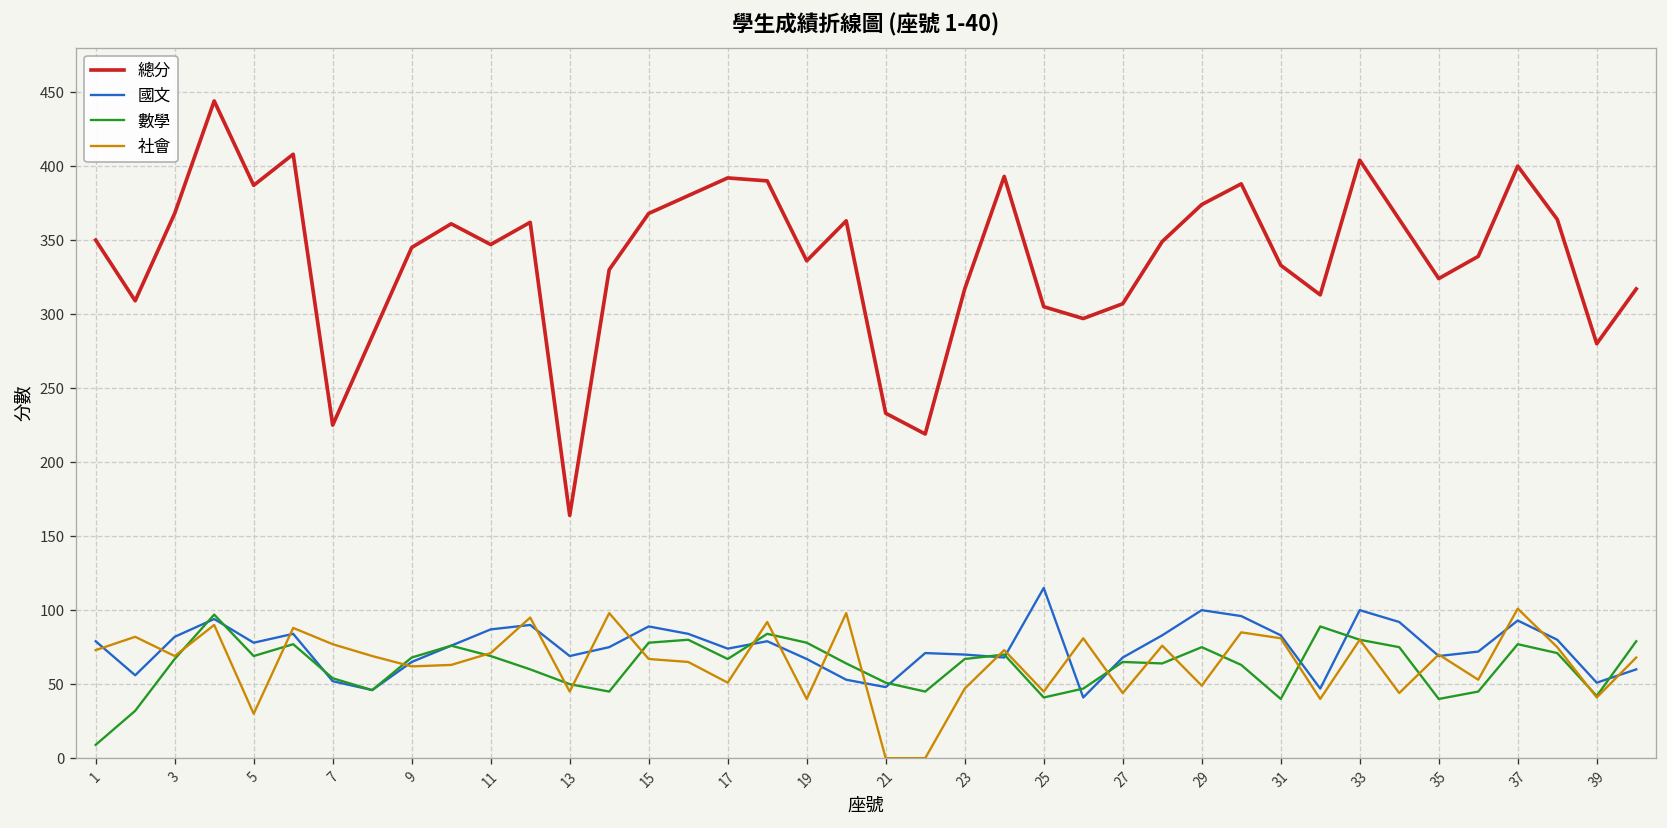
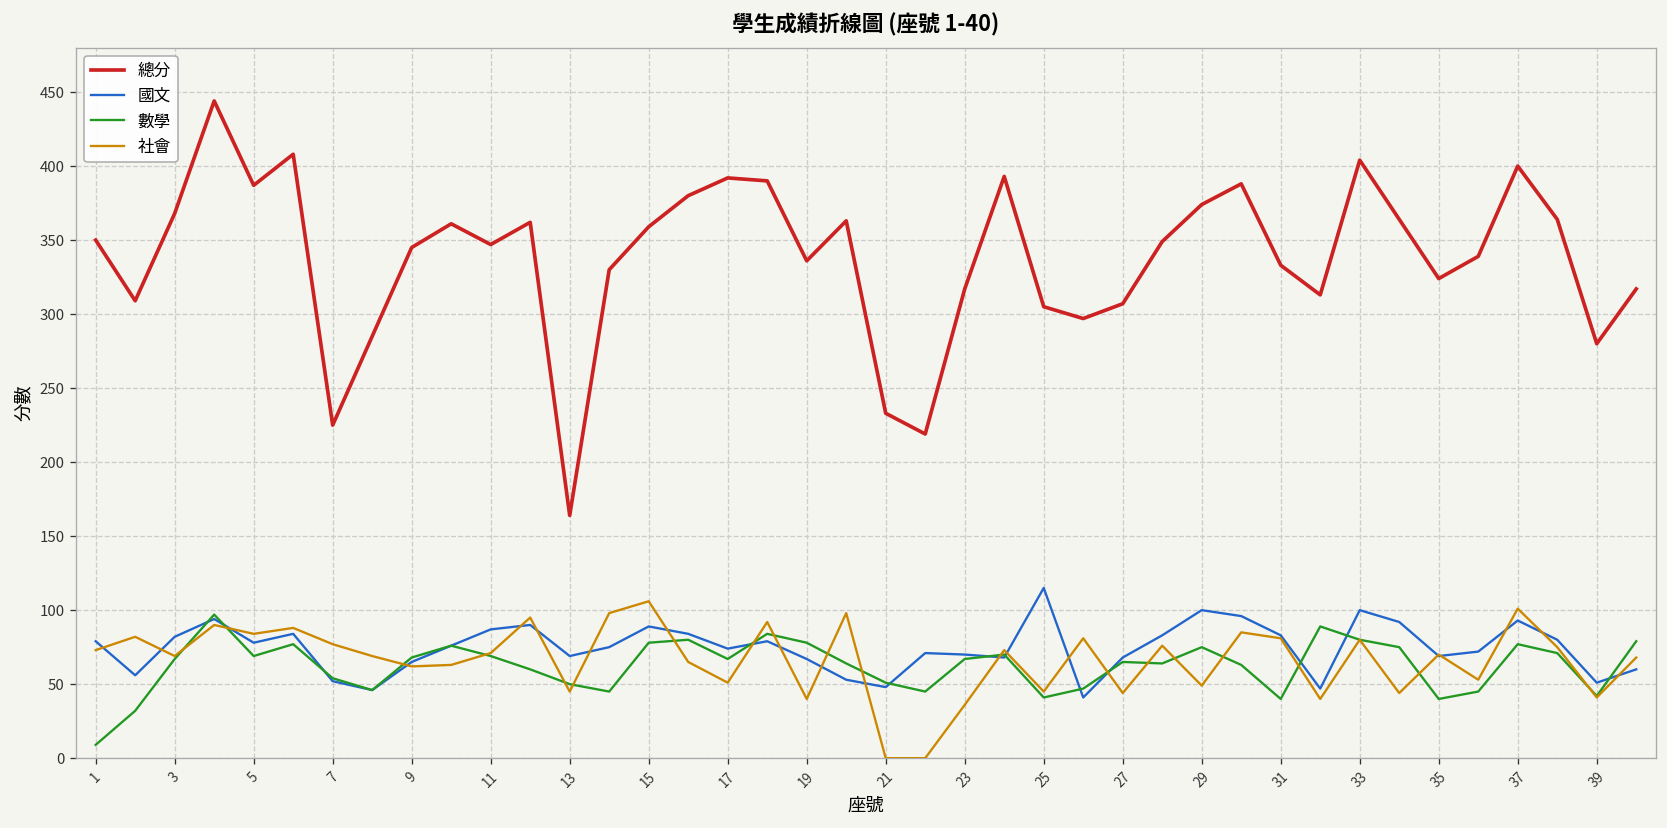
  {
    "總分": {
      "1": 350,
      "3": 368,
      "5": 387,
      "7": 225,
      "9": 345,
      "11": 347,
      "13": 164,
-     "15": 368,
+     "15": 359,
      "17": 392,
      "19": 336,
      "21": 233,
      "23": 317,
      "25": 305,
      "27": 307,
      "29": 374,
      "31": 333,
      "33": 404,
      "35": 324,
      "37": 400,
      "39": 280
    },
    "國文": {
      "1": 79,
      "3": 82,
      "5": 78,
      "9": 65,
      "11": 87,
      "13": 69,
      "15": 89,
      "17": 74,
      "19": 67,
      "21": 48,
      "23": 70,
      "25": 115,
      "27": 68,
      "29": 100,
      "33": 100,
      "37": 93,
      "39": 51
    },
    "數學": {
      "1": 9,
      "5": 69,
      "9": 68,
      "13": 50,
      "15": 78,
      "17": 67,
      "19": 78,
      "21": 51,
      "23": 67,
      "25": 41,
      "27": 65,
      "29": 75,
      "31": 40,
      "35": 40,
      "37": 77
    },
    "社會": {
      "1": 73,
-     "5": 30,
+     "5": 84,
      "7": 77,
      "9": 62,
      "13": 45,
-     "15": 67,
+     "15": 106,
      "17": 51,
      "19": 40,
      "21": 0,
-     "23": 47,
+     "23": 36,
      "25": 45,
      "27": 44,
      "29": 49,
      "37": 101
    }
  }
